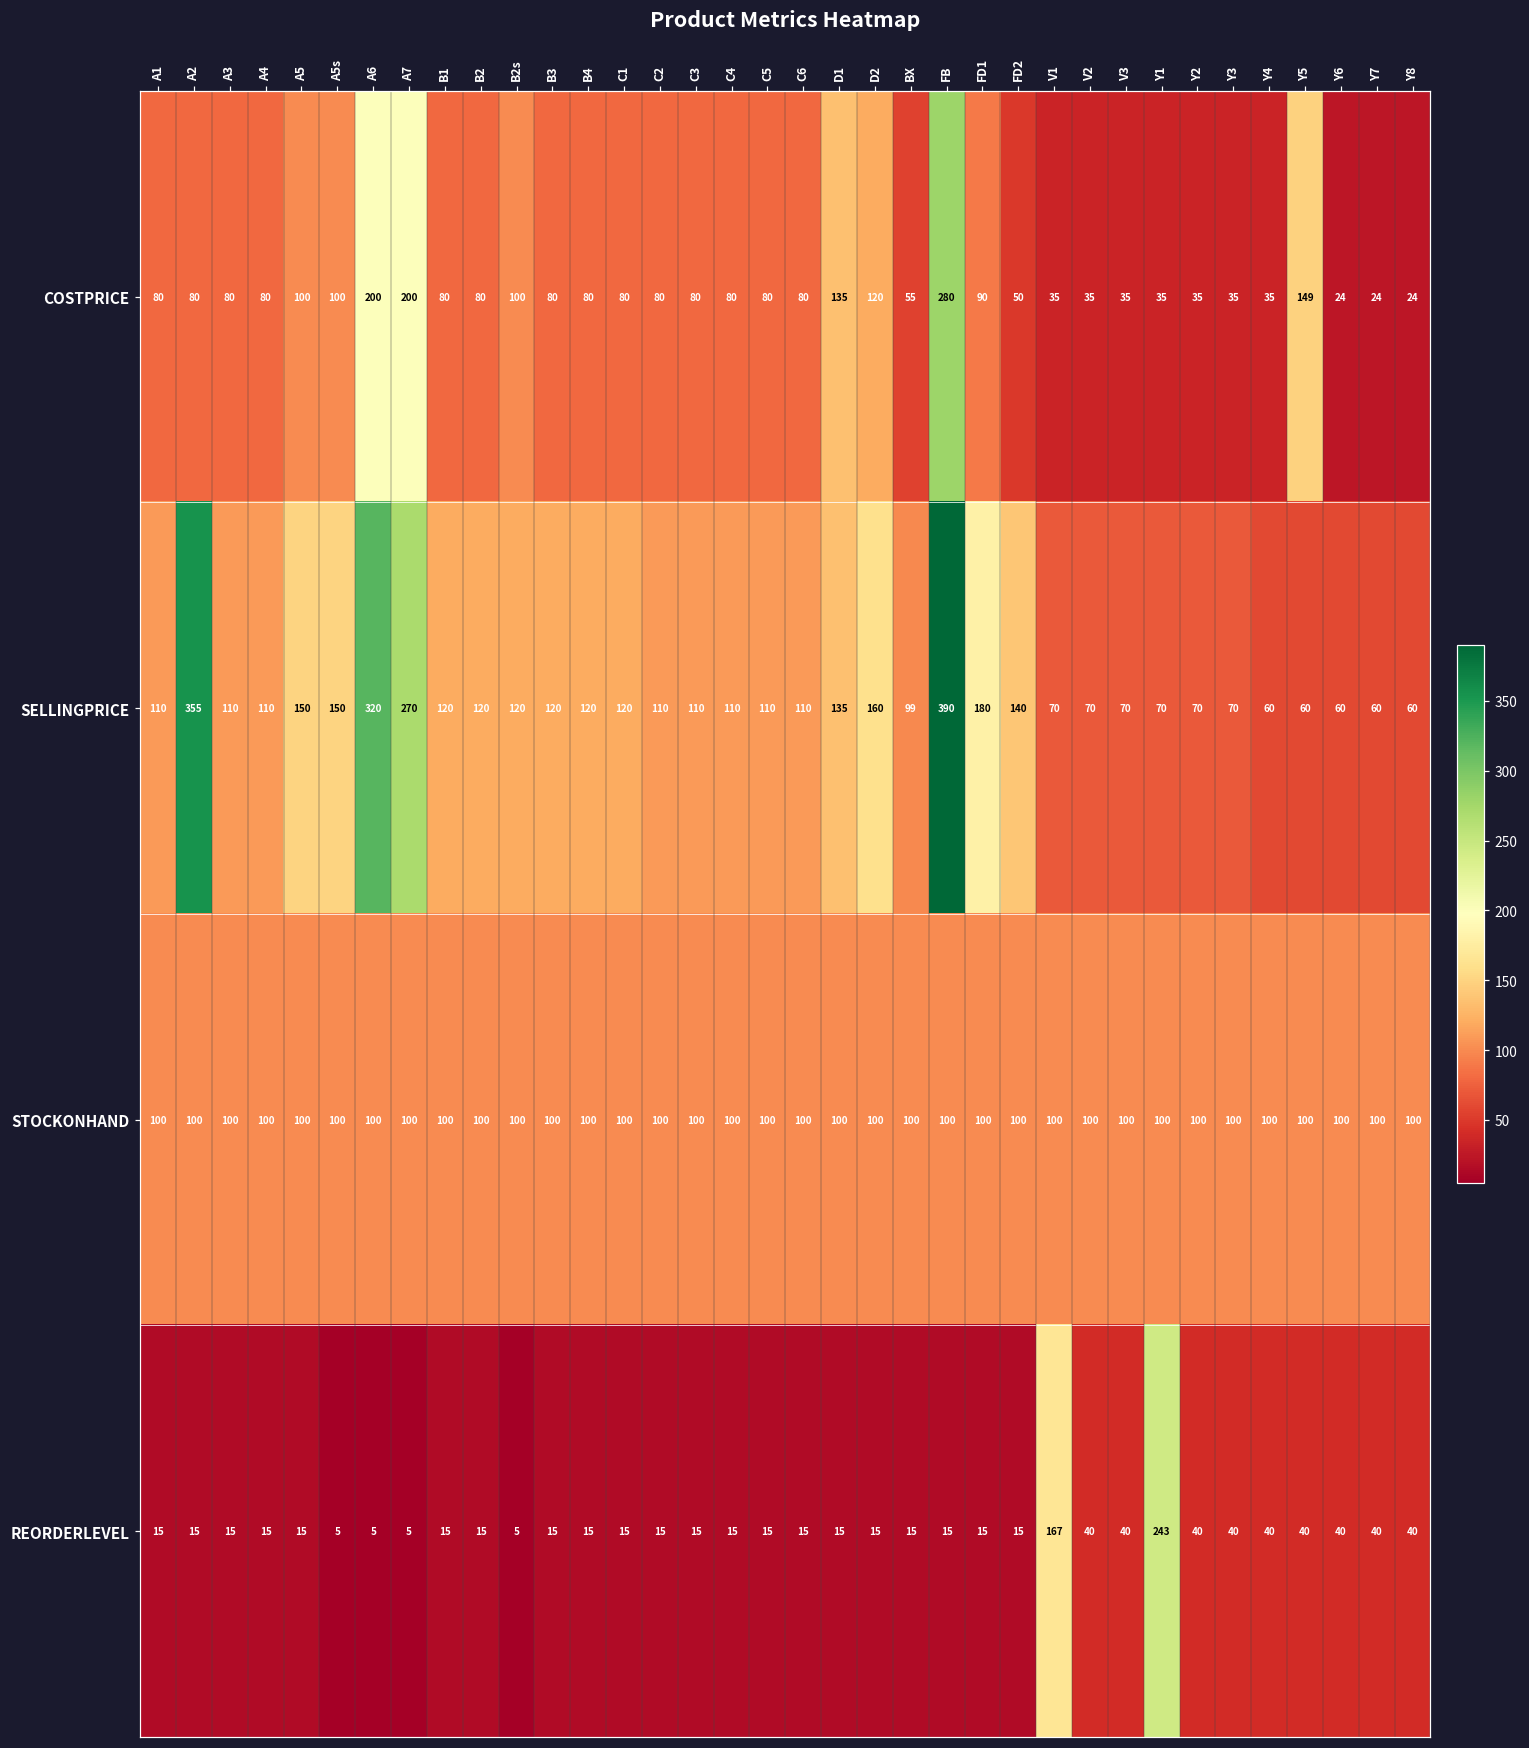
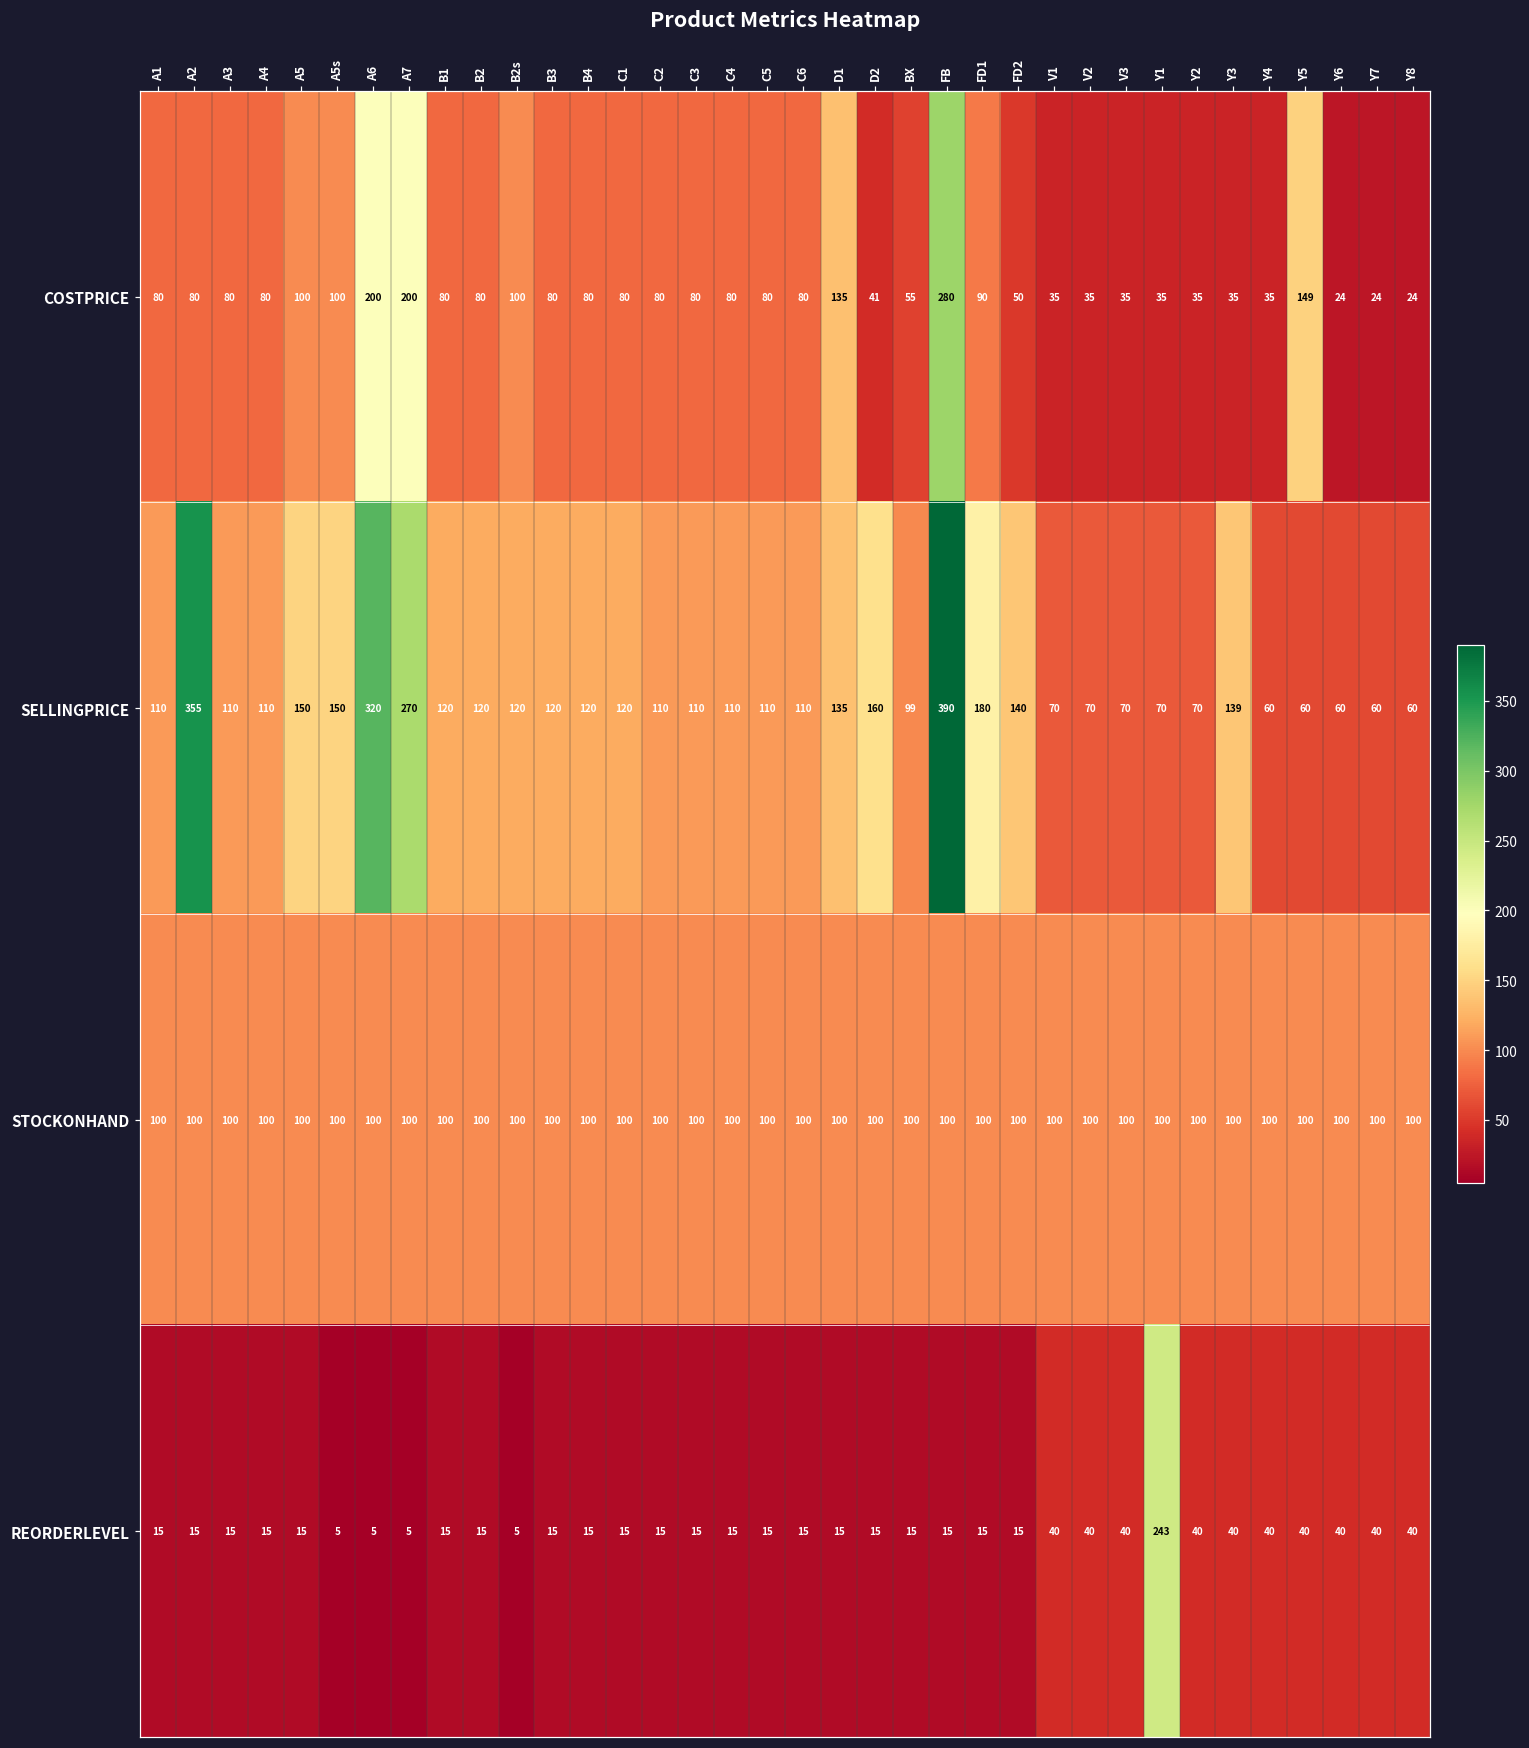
  {
    "COSTPRICE": {
      "A1": 80,
      "A2": 80,
      "A3": 80,
      "A4": 80,
      "A5": 100,
      "A5s": 100,
      "A6": 200,
      "A7": 200,
      "B1": 80,
      "B2": 80,
      "B2s": 100,
      "B3": 80,
      "B4": 80,
      "C1": 80,
      "C2": 80,
      "C3": 80,
      "C4": 80,
      "C5": 80,
      "C6": 80,
      "D1": 135,
-     "D2": 120,
+     "D2": 41,
      "BX": 55,
      "FB": 280,
      "FD1": 90,
      "FD2": 50,
      "V1": 35,
      "V2": 35,
      "V3": 35,
      "Y1": 35,
      "Y2": 35,
      "Y3": 35,
      "Y4": 35,
      "Y5": 149,
      "Y6": 24,
      "Y7": 24,
      "Y8": 24
    },
    "SELLINGPRICE": {
      "A1": 110,
      "A2": 355,
      "A3": 110,
      "A4": 110,
      "A5": 150,
      "A5s": 150,
      "A6": 320,
      "A7": 270,
      "B1": 120,
      "B2": 120,
      "B2s": 120,
      "B3": 120,
      "B4": 120,
      "C1": 120,
      "C2": 110,
      "C3": 110,
      "C4": 110,
      "C5": 110,
      "C6": 110,
      "D1": 135,
      "D2": 160,
      "BX": 99,
      "FB": 390,
      "FD1": 180,
      "FD2": 140,
      "V1": 70,
      "V2": 70,
      "V3": 70,
      "Y1": 70,
      "Y2": 70,
-     "Y3": 70,
+     "Y3": 139,
      "Y4": 60,
      "Y5": 60,
      "Y6": 60,
      "Y7": 60,
      "Y8": 60
    },
    "STOCKONHAND": {
      "A1": 100,
      "A2": 100,
      "A3": 100,
      "A4": 100,
      "A5": 100,
      "A5s": 100,
      "A6": 100,
      "A7": 100,
      "B1": 100,
      "B2": 100,
      "B2s": 100,
      "B3": 100,
      "B4": 100,
      "C1": 100,
      "C2": 100,
      "C3": 100,
      "C4": 100,
      "C5": 100,
      "C6": 100,
      "D1": 100,
      "D2": 100,
      "BX": 100,
      "FB": 100,
      "FD1": 100,
      "FD2": 100,
      "V1": 100,
      "V2": 100,
      "V3": 100,
      "Y1": 100,
      "Y2": 100,
      "Y3": 100,
      "Y4": 100,
      "Y5": 100,
      "Y6": 100,
      "Y7": 100,
      "Y8": 100
    },
    "REORDERLEVEL": {
      "A1": 15,
      "A2": 15,
      "A3": 15,
      "A4": 15,
      "A5": 15,
      "A5s": 5,
      "A6": 5,
      "A7": 5,
      "B1": 15,
      "B2": 15,
      "B2s": 5,
      "B3": 15,
      "B4": 15,
      "C1": 15,
      "C2": 15,
      "C3": 15,
      "C4": 15,
      "C5": 15,
      "C6": 15,
      "D1": 15,
      "D2": 15,
      "BX": 15,
      "FB": 15,
      "FD1": 15,
      "FD2": 15,
-     "V1": 167,
+     "V1": 40,
      "V2": 40,
      "V3": 40,
      "Y1": 243,
      "Y2": 40,
      "Y3": 40,
      "Y4": 40,
      "Y5": 40,
      "Y6": 40,
      "Y7": 40,
      "Y8": 40
    }
  }
